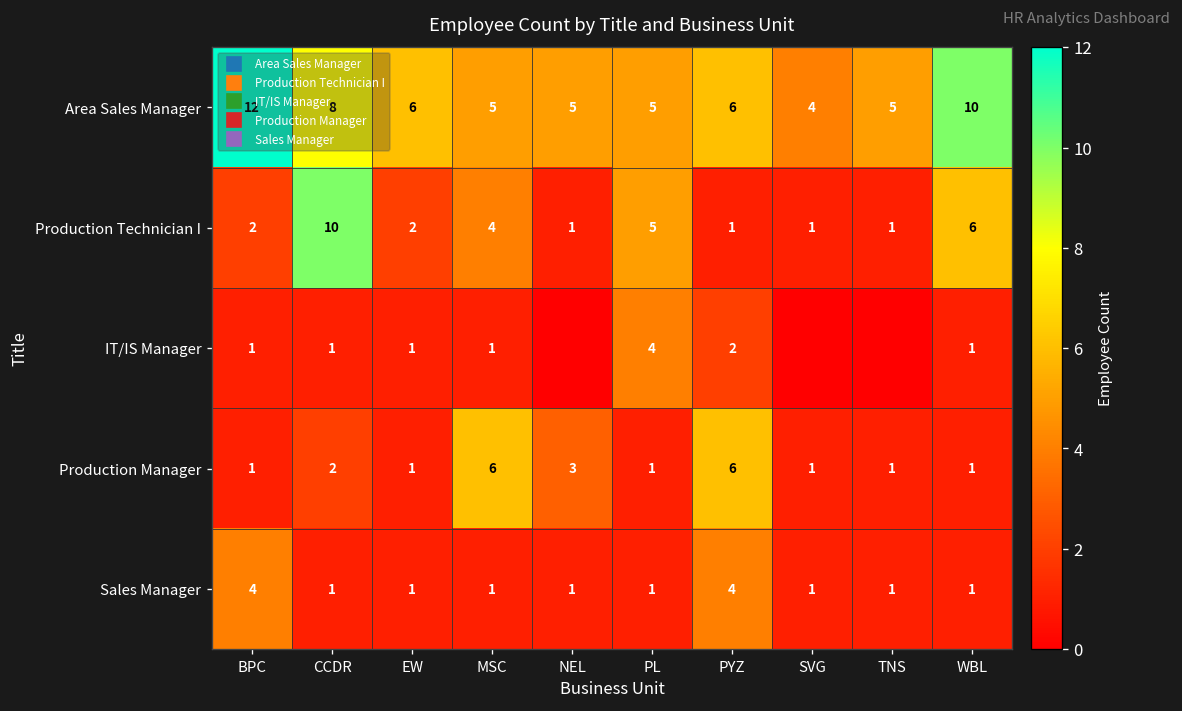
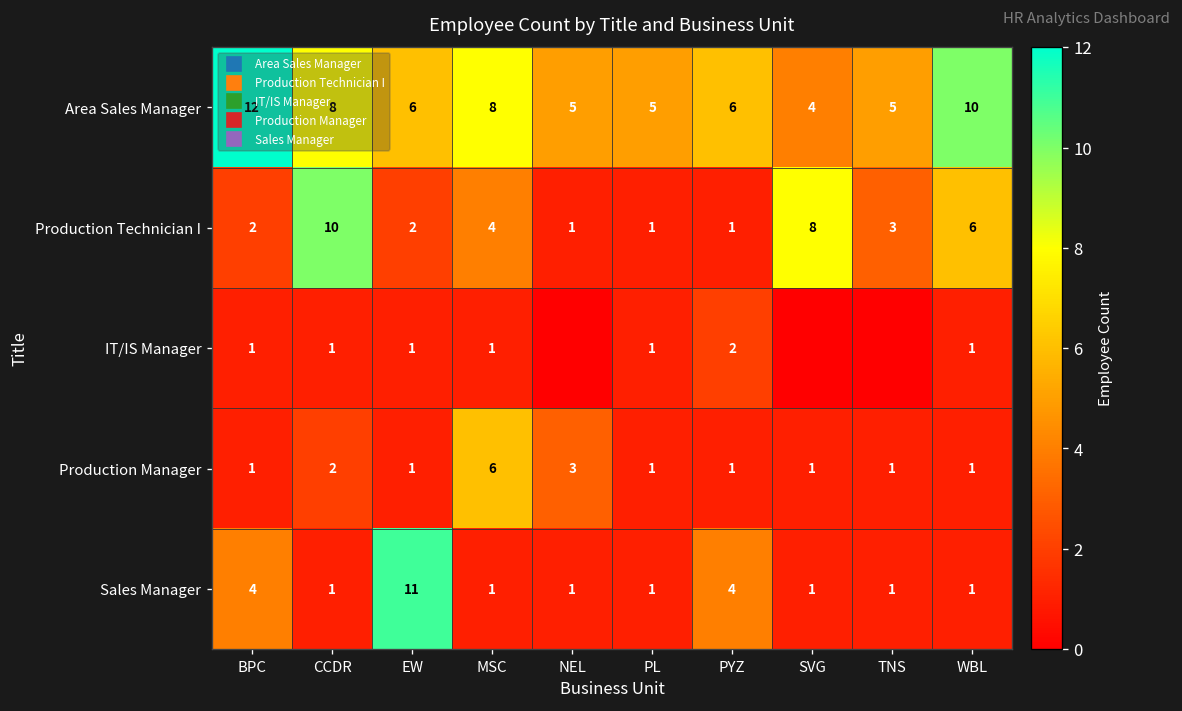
  {
    "Area Sales Manager": {
      "EW": 6,
-     "MSC": 5,
+     "MSC": 8,
      "NEL": 5,
      "PL": 5,
      "PYZ": 6,
      "SVG": 4,
      "TNS": 5,
      "WBL": 10
    },
    "Production Technician I": {
      "BPC": 2,
      "CCDR": 10,
      "EW": 2,
      "MSC": 4,
      "NEL": 1,
-     "PL": 5,
+     "PL": 1,
      "PYZ": 1,
-     "SVG": 1,
-     "TNS": 1,
+     "SVG": 8,
+     "TNS": 3,
      "WBL": 6
    },
    "IT/IS Manager": {
      "BPC": 1,
      "CCDR": 1,
      "EW": 1,
      "MSC": 1,
-     "PL": 4,
+     "PL": 1,
      "PYZ": 2,
      "WBL": 1
    },
    "Production Manager": {
      "BPC": 1,
      "CCDR": 2,
      "EW": 1,
      "MSC": 6,
      "NEL": 3,
      "PL": 1,
-     "PYZ": 6,
+     "PYZ": 1,
      "SVG": 1,
      "TNS": 1,
      "WBL": 1
    },
    "Sales Manager": {
      "BPC": 4,
      "CCDR": 1,
-     "EW": 1,
+     "EW": 11,
      "MSC": 1,
      "NEL": 1,
      "PL": 1,
      "PYZ": 4,
      "SVG": 1,
      "TNS": 1,
      "WBL": 1
    }
  }
